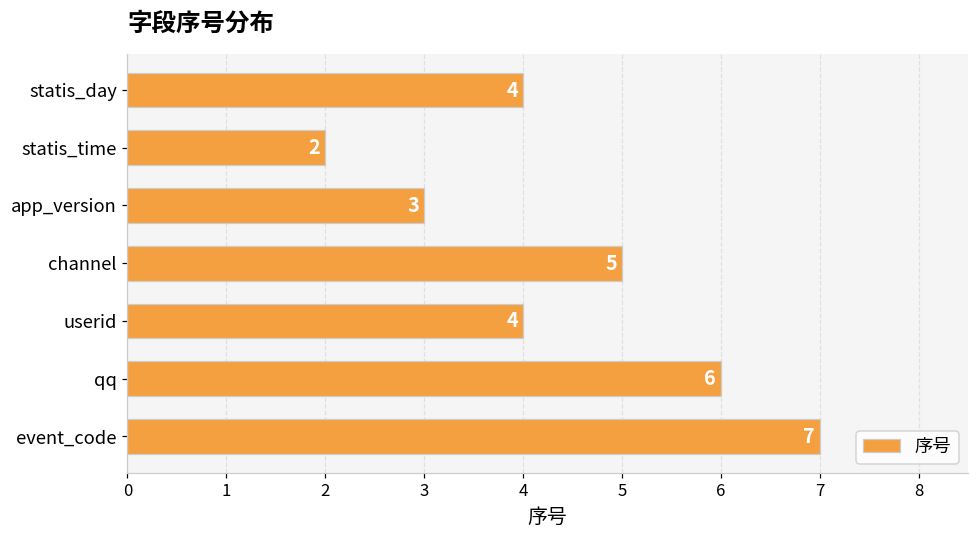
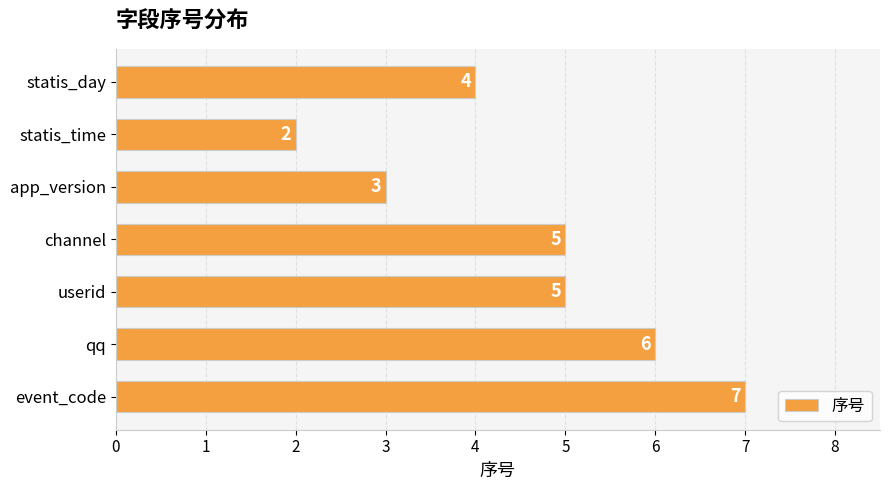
  {
    "statis_day": 4,
    "statis_time": 2,
    "app_version": 3,
    "channel": 5,
-   "userid": 4,
+   "userid": 5,
    "qq": 6,
    "event_code": 7
  }
